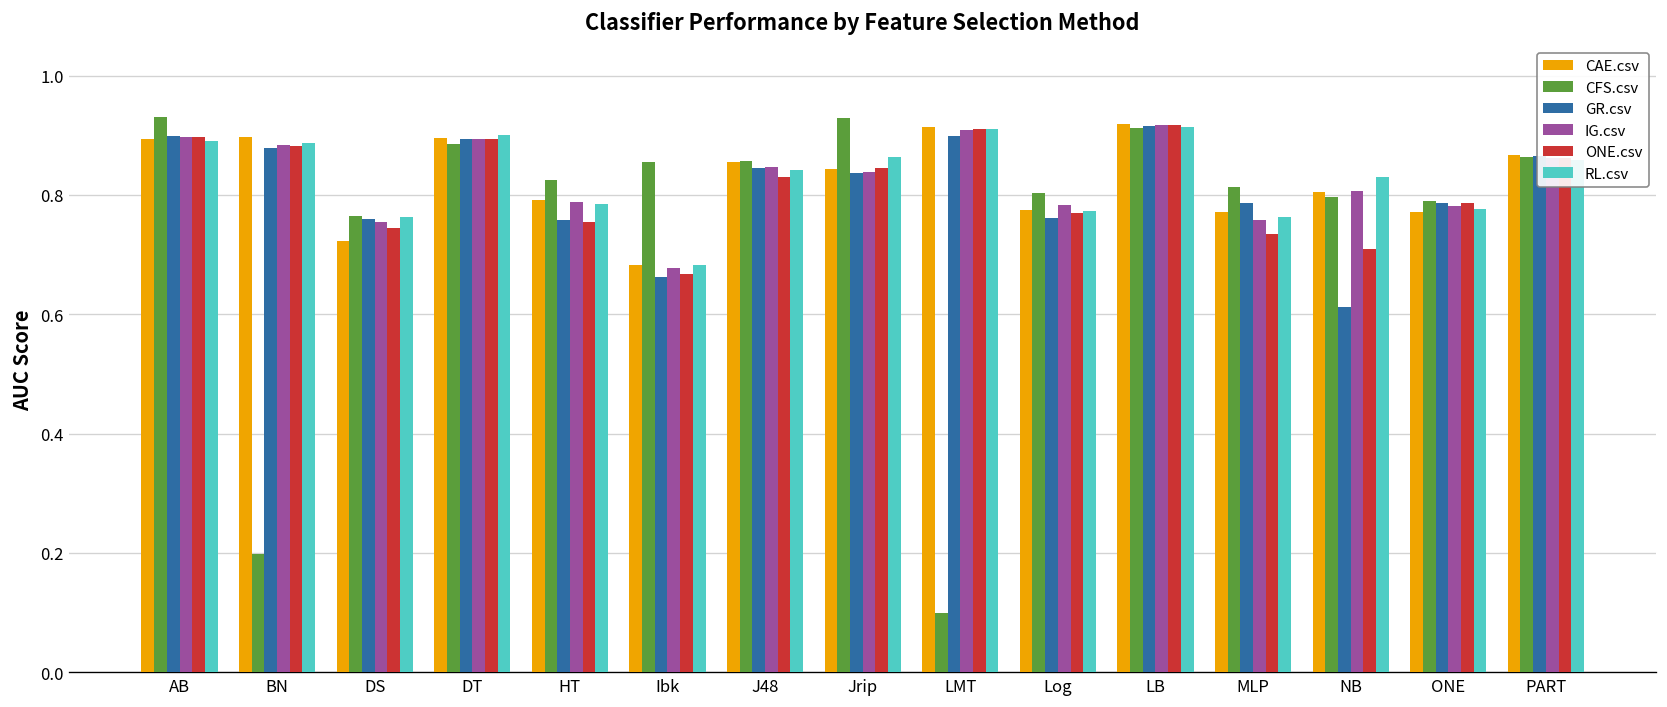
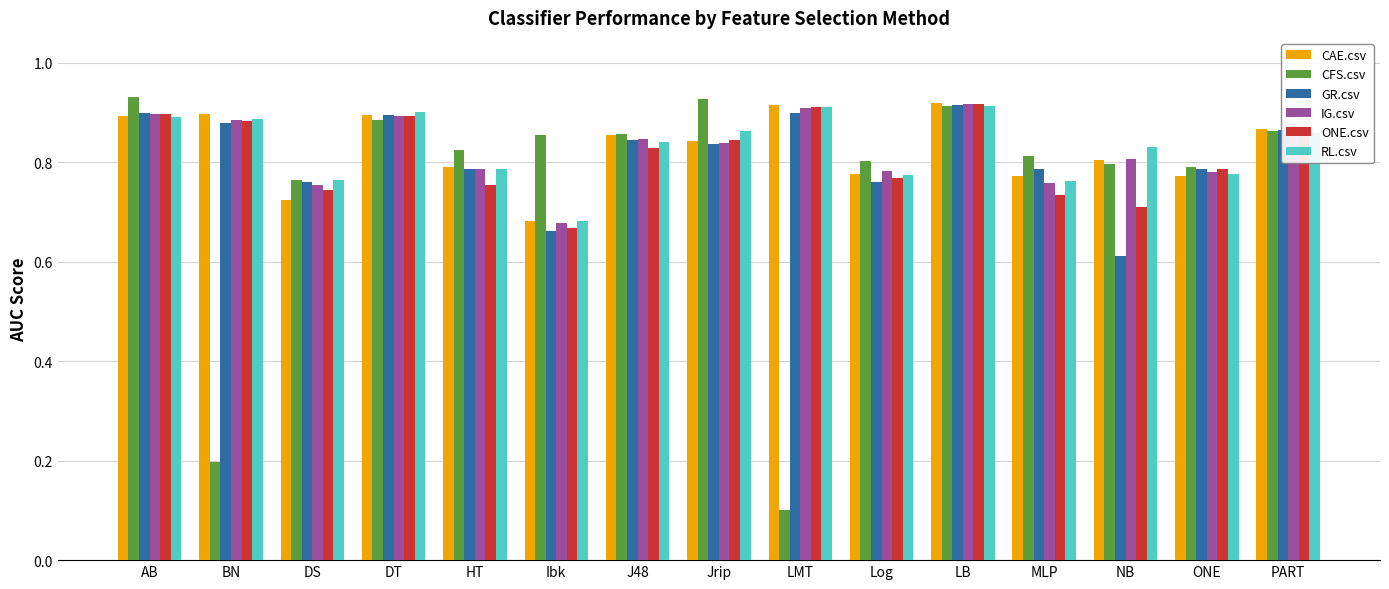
  {
    "CAE.csv": {
      "AB": 0.89,
      "BN": 0.90,
      "DS": 0.72,
      "DT": 0.90,
      "HT": 0.79,
      "Ibk": 0.68,
      "J48": 0.85,
      "Jrip": 0.84,
      "LMT": 0.91,
      "Log": 0.78,
      "LB": 0.92,
      "MLP": 0.77,
      "NB": 0.80,
      "ONE": 0.77,
      "PART": 0.87
    },
    "CFS.csv": {
      "AB": 0.93,
      "BN": 0.20,
      "DS": 0.76,
      "DT": 0.89,
      "HT": 0.82,
      "Ibk": 0.86,
      "J48": 0.86,
      "Jrip": 0.93,
      "LMT": 0.10,
      "Log": 0.80,
      "LB": 0.91,
      "MLP": 0.81,
      "NB": 0.80,
      "ONE": 0.79,
      "PART": 0.86
    },
    "GR.csv": {
      "AB": 0.90,
      "BN": 0.88,
      "DS": 0.76,
      "DT": 0.89,
-     "HT": 0.76,
+     "HT": 0.79,
      "Ibk": 0.66,
      "J48": 0.85,
      "Jrip": 0.84,
      "LMT": 0.90,
      "Log": 0.76,
      "LB": 0.91,
      "MLP": 0.79,
      "NB": 0.61,
      "ONE": 0.79
    },
    "IG.csv": {
      "AB": 0.90,
      "BN": 0.88,
      "DS": 0.75,
      "DT": 0.89,
      "HT": 0.79,
      "Ibk": 0.68,
      "J48": 0.85,
      "Jrip": 0.84,
      "LMT": 0.91,
      "Log": 0.78,
      "LB": 0.92,
      "MLP": 0.76,
      "NB": 0.81,
      "ONE": 0.78
    },
    "ONE.csv": {
      "AB": 0.90,
      "BN": 0.88,
      "DS": 0.74,
      "DT": 0.89,
      "HT": 0.75,
      "Ibk": 0.67,
      "J48": 0.83,
      "Jrip": 0.84,
      "LMT": 0.91,
      "Log": 0.77,
      "LB": 0.92,
      "MLP": 0.73,
      "NB": 0.71,
      "ONE": 0.79
    },
    "RL.csv": {
      "AB": 0.89,
      "BN": 0.89,
      "DS": 0.76,
      "DT": 0.90,
      "HT": 0.79,
      "Ibk": 0.68,
      "J48": 0.84,
      "Jrip": 0.86,
      "LMT": 0.91,
      "Log": 0.77,
      "LB": 0.91,
      "MLP": 0.76,
      "NB": 0.83,
      "ONE": 0.78
    }
  }
